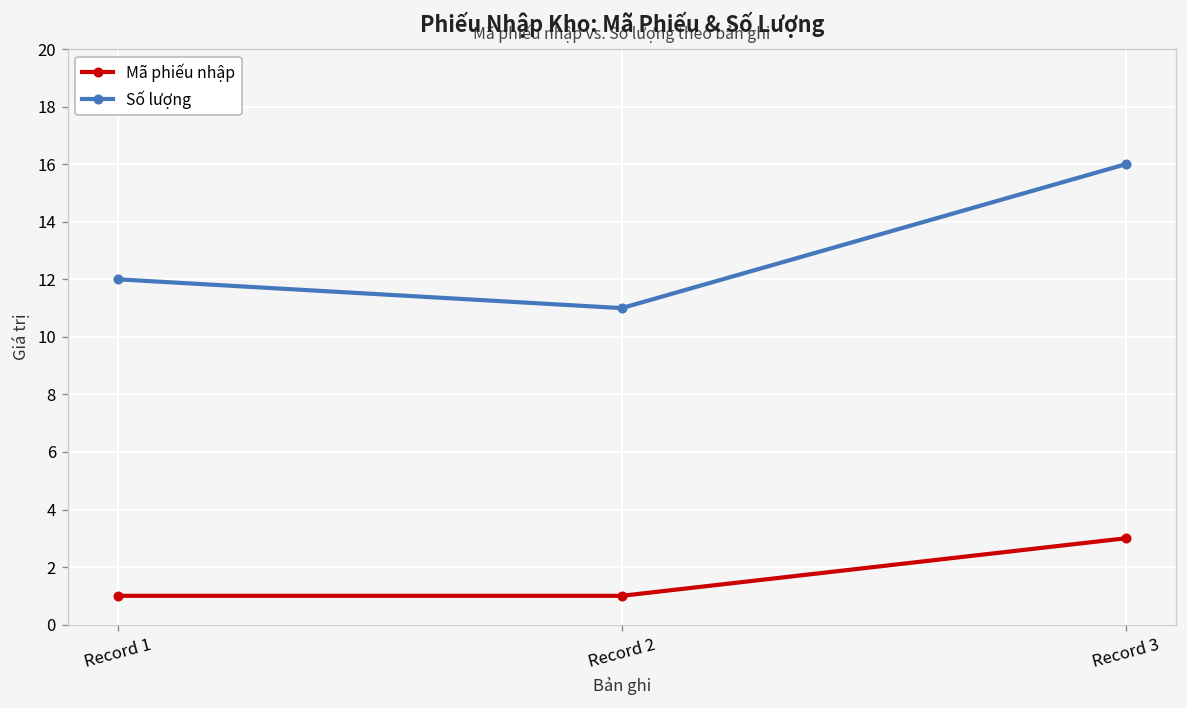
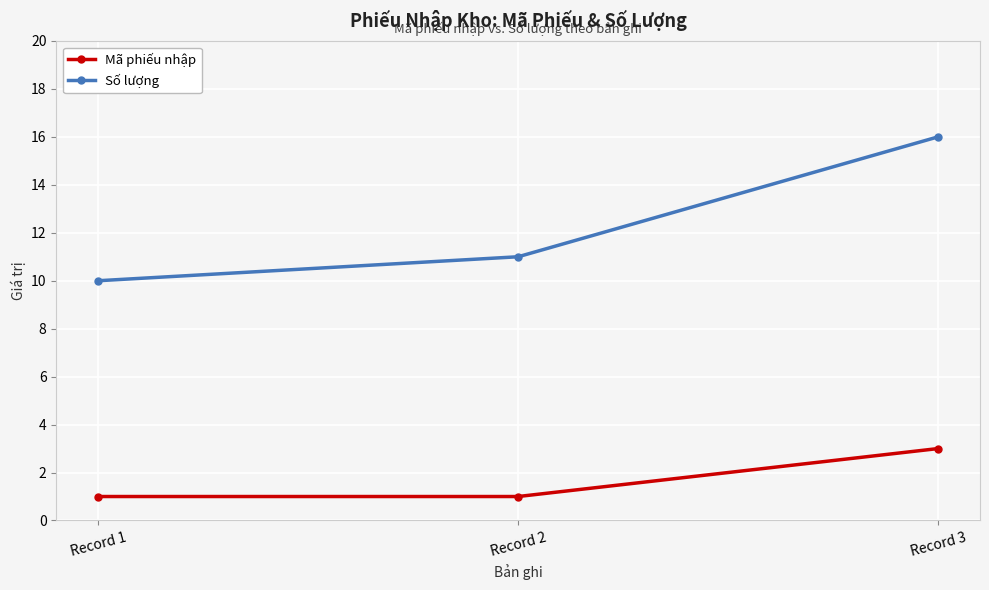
  {
    "Mã phiếu nhập": {
      "Record 1": 1,
      "Record 2": 1,
      "Record 3": 3
    },
    "Số lượng": {
-     "Record 1": 12,
+     "Record 1": 10,
      "Record 2": 11,
      "Record 3": 16
    }
  }
